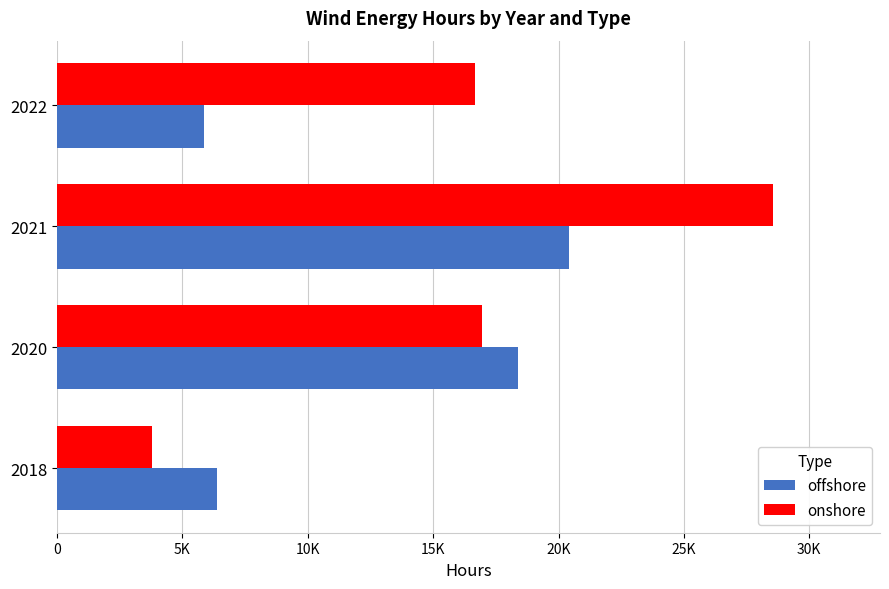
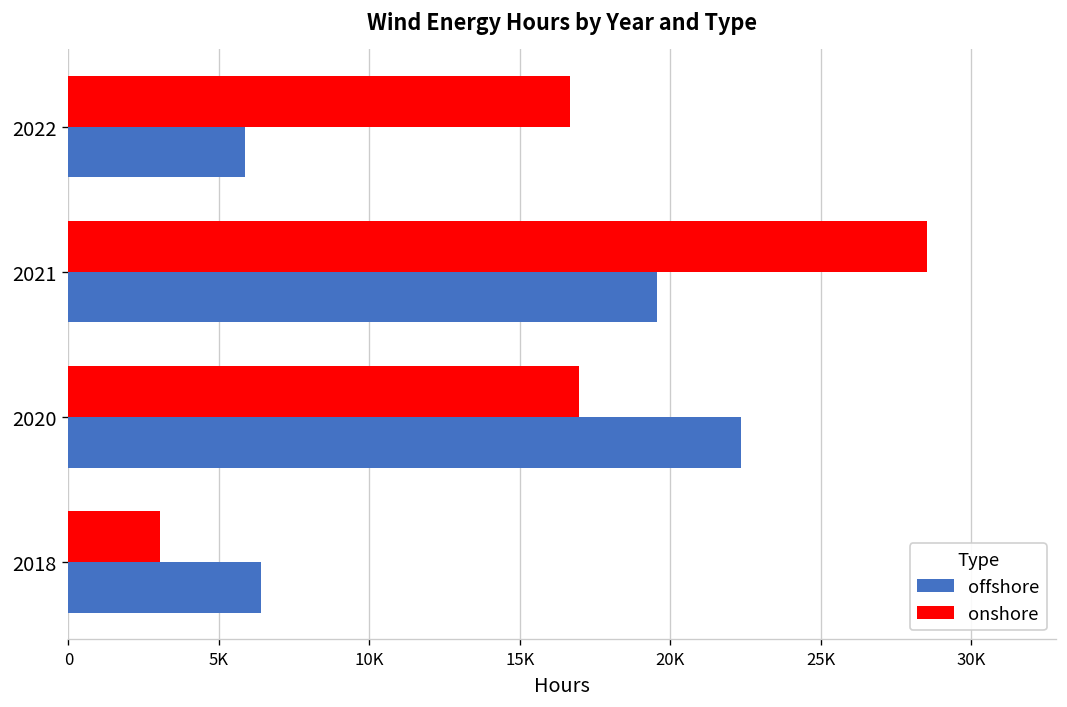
  {
    "offshore": {
      "2022": 5900,
-     "2021": 20400,
-     "2020": 18400,
+     "2021": 19600,
+     "2020": 22300,
      "2018": 6400
    },
    "onshore": {
      "2022": 16700,
      "2021": 28500,
      "2020": 17000,
-     "2018": 3800
+     "2018": 3100
    }
  }
